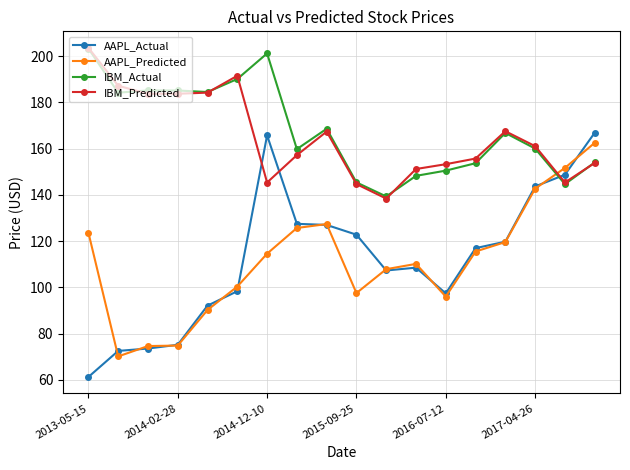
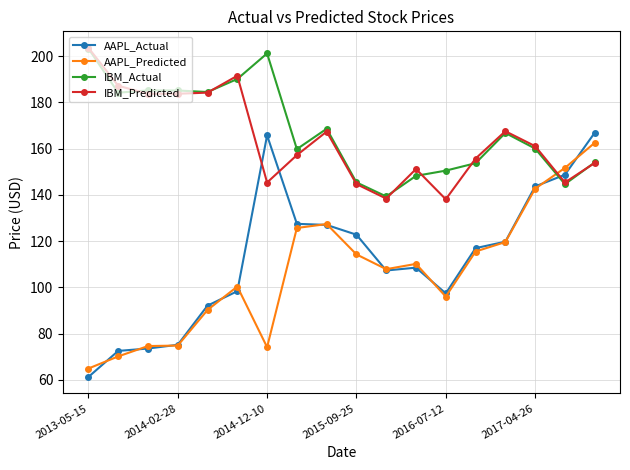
  {
    "AAPL_Actual": {
      "2013-05-15": 61,
      "2014-12-10": 166,
      "2015-09-25": 123,
      "2016-07-12": 97
    },
    "AAPL_Predicted": {
-     "2013-05-15": 124,
-     "2014-12-10": 115,
-     "2015-09-25": 98,
+     "2013-05-15": 65,
+     "2014-12-10": 74,
+     "2015-09-25": 114,
      "2016-07-12": 96
    },
    "IBM_Actual": {
      "2014-12-10": 201,
      "2016-07-12": 151
    },
    "IBM_Predicted": {
      "2014-12-10": 145,
-     "2016-07-12": 153
+     "2016-07-12": 138
    }
  }
